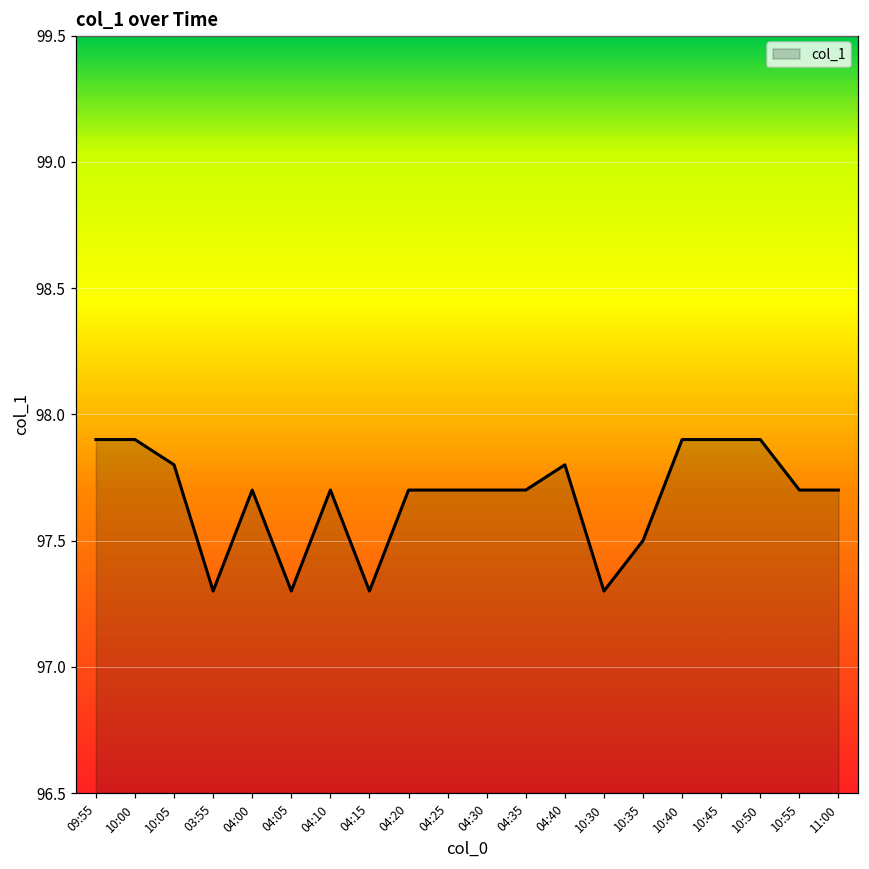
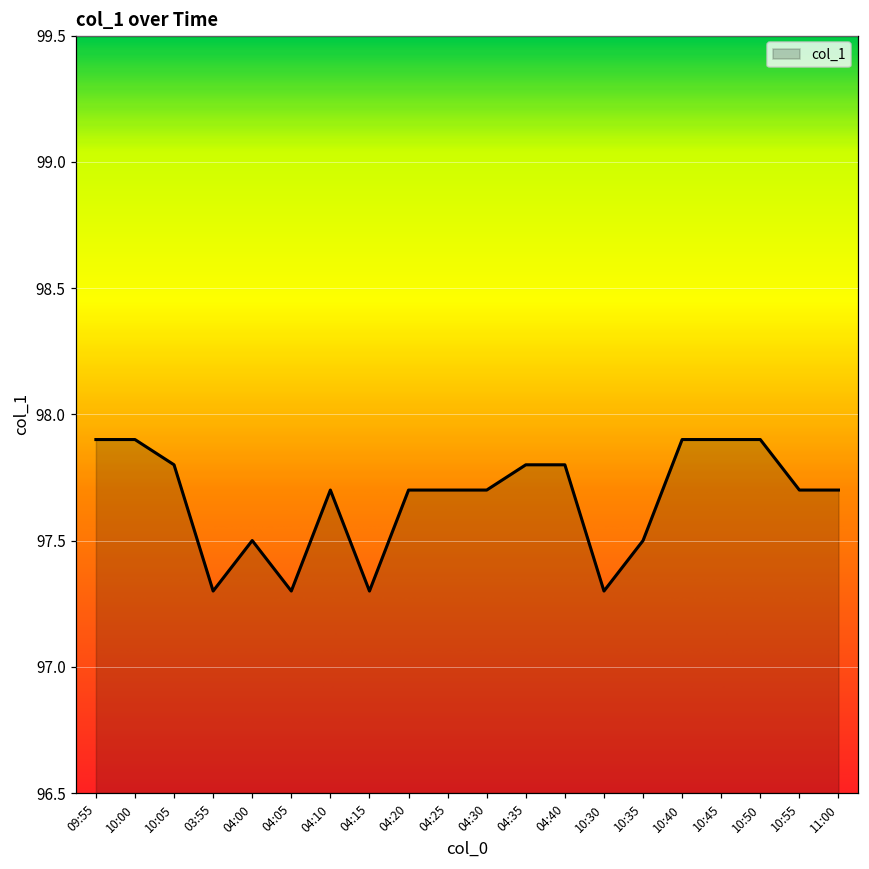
  {
    "09:55": 97.9,
    "10:00": 97.9,
    "10:05": 97.8,
    "03:55": 97.3,
-   "04:00": 97.7,
+   "04:00": 97.5,
    "04:05": 97.3,
    "04:10": 97.7,
    "04:15": 97.3,
    "04:20": 97.7,
    "04:25": 97.7,
    "04:30": 97.7,
-   "04:35": 97.7,
+   "04:35": 97.8,
    "04:40": 97.8,
    "10:30": 97.3,
    "10:35": 97.5,
    "10:40": 97.9,
    "10:45": 97.9,
    "10:50": 97.9,
    "10:55": 97.7,
    "11:00": 97.7
  }
